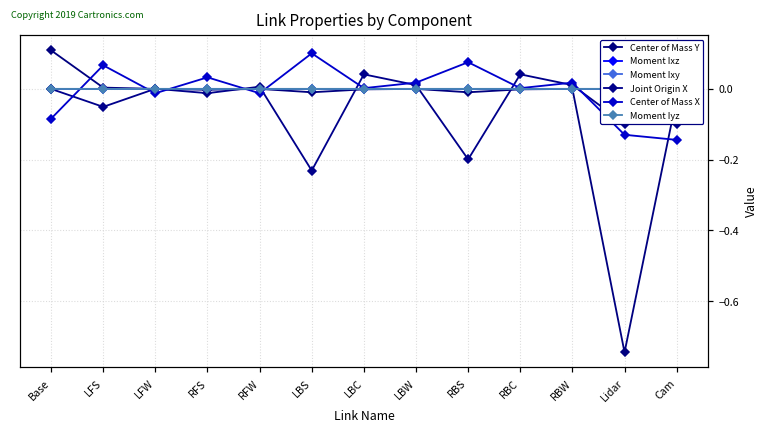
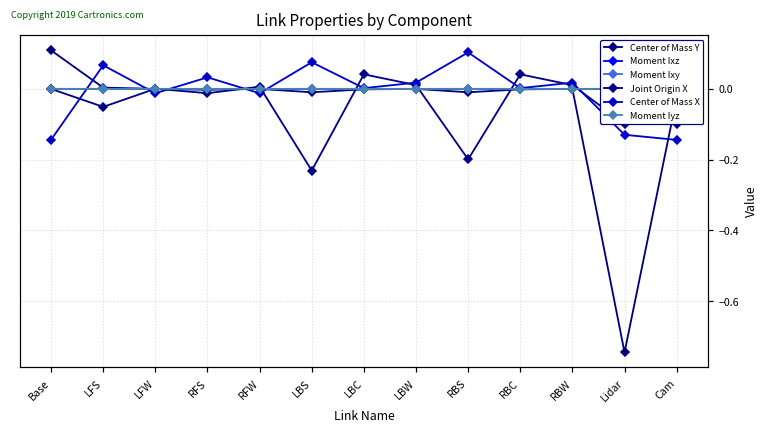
  {
    "Moment Iyz": {
      "LBS": 0.00,
      "RBS": 0.00
    },
    "Center of Mass X": {
-     "Base": -0.08,
+     "Base": -0.14,
      "LFS": 0.07,
      "LFW": -0.01,
      "RFS": 0.03,
      "RFW": -0.01,
-     "LBS": 0.10,
-     "RBS": 0.08,
+     "LBS": 0.08,
+     "RBS": 0.10,
      "Lidar": -0.13,
      "Cam": -0.14
    }
  }
